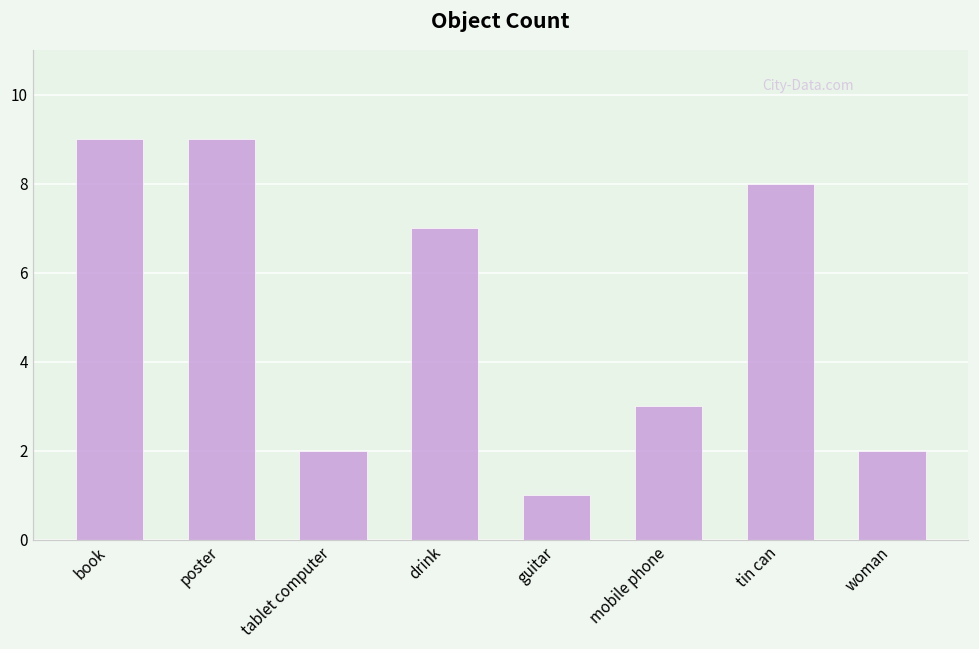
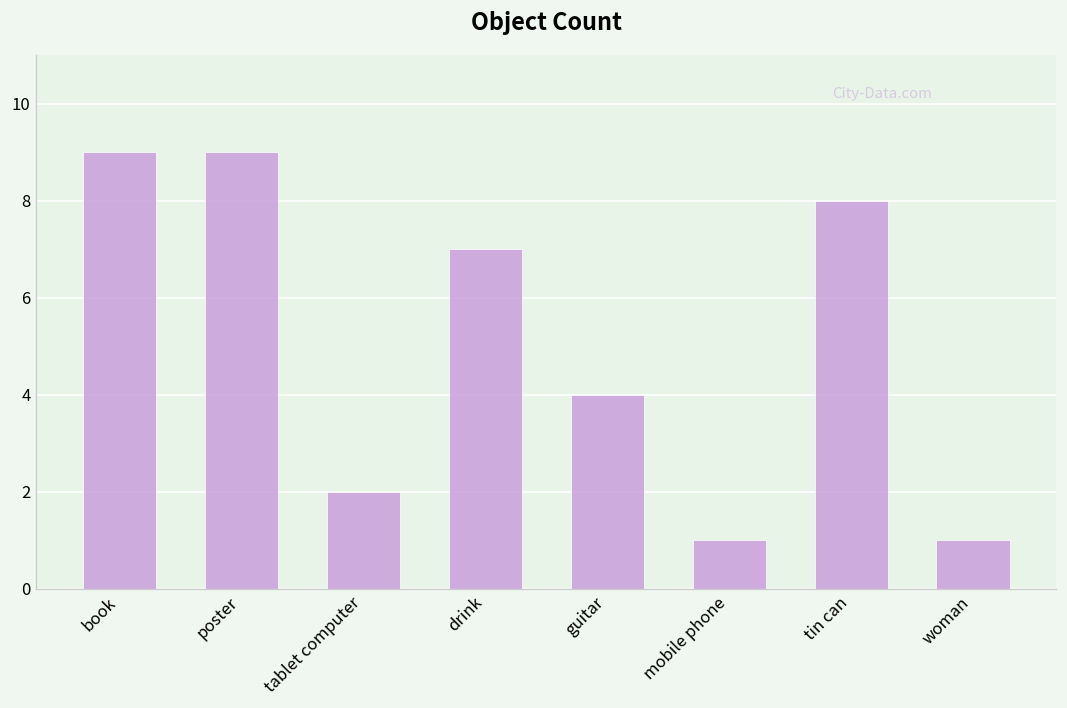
  {
    "book": 9,
    "poster": 9,
    "tablet computer": 2,
    "drink": 7,
-   "guitar": 1,
-   "mobile phone": 3,
+   "guitar": 4,
+   "mobile phone": 1,
    "tin can": 8,
-   "woman": 2
+   "woman": 1
  }
